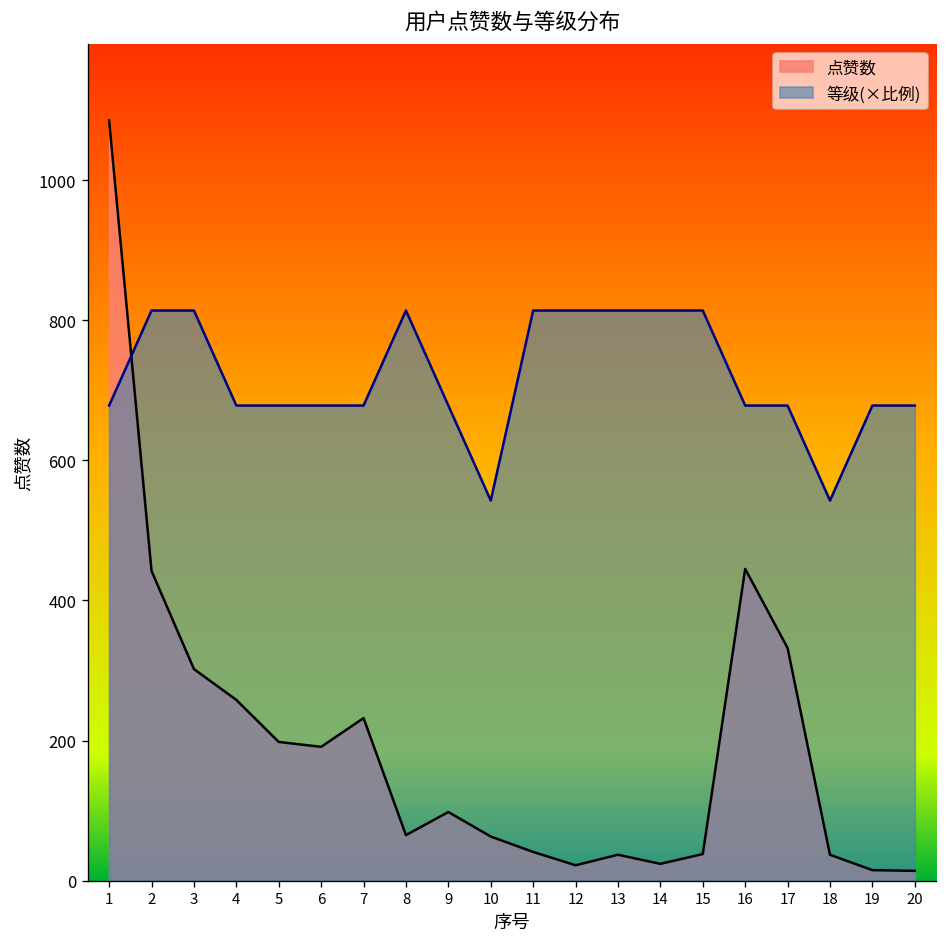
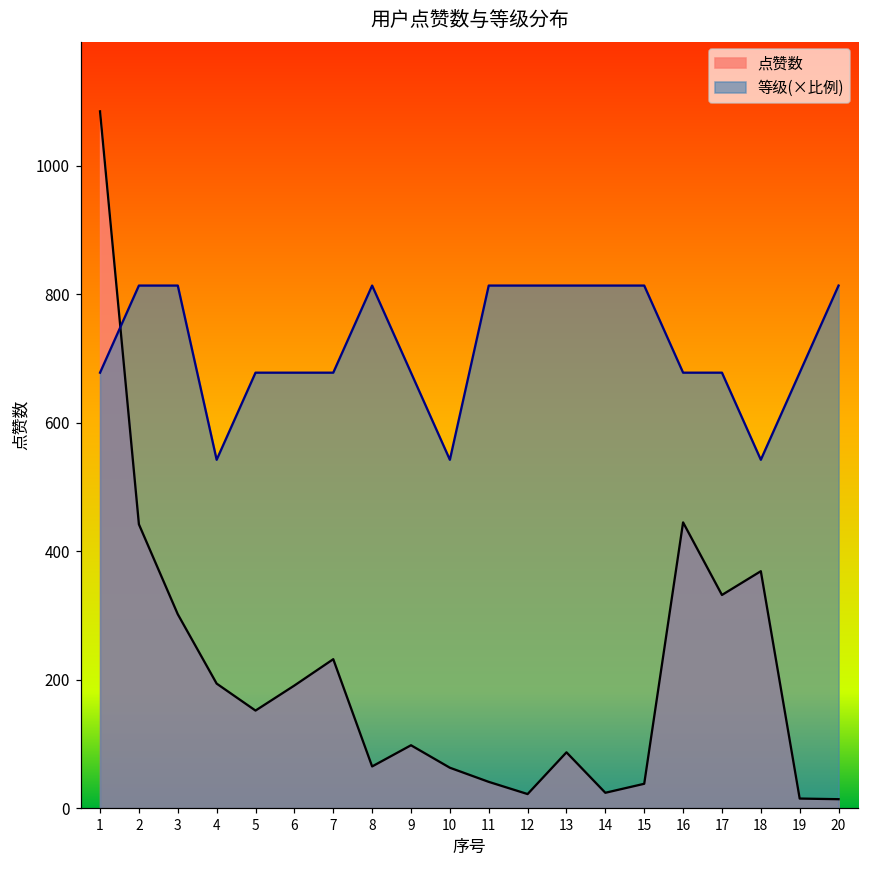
  {
    "点赞数": {
      "1": 1090,
      "2": 440,
      "3": 300,
-     "4": 260,
-     "5": 200,
+     "4": 190,
+     "5": 150,
      "6": 190,
      "7": 230,
      "8": 70,
      "9": 100,
      "10": 60,
      "11": 40,
      "12": 20,
-     "13": 40,
+     "13": 90,
      "14": 20,
      "15": 40,
      "16": 450,
      "17": 330,
-     "18": 40,
+     "18": 370,
      "19": 20,
      "20": 10
    },
    "等级(×比例)": {
      "1": 680,
      "2": 810,
      "3": 810,
-     "4": 680,
+     "4": 540,
      "5": 680,
      "6": 680,
      "7": 680,
      "8": 810,
      "9": 680,
      "10": 540,
      "11": 810,
      "12": 810,
      "13": 810,
      "14": 810,
      "15": 810,
      "16": 680,
      "17": 680,
      "18": 540,
      "19": 680,
-     "20": 680
+     "20": 810
    }
  }
